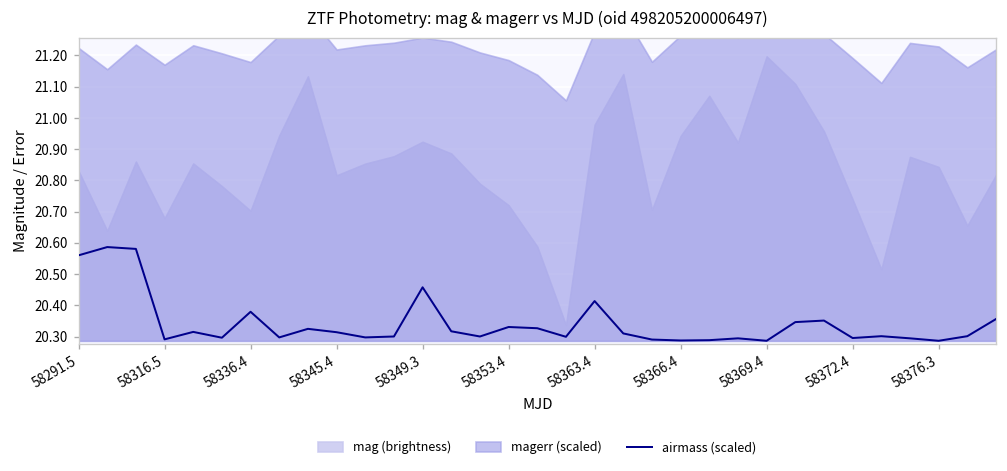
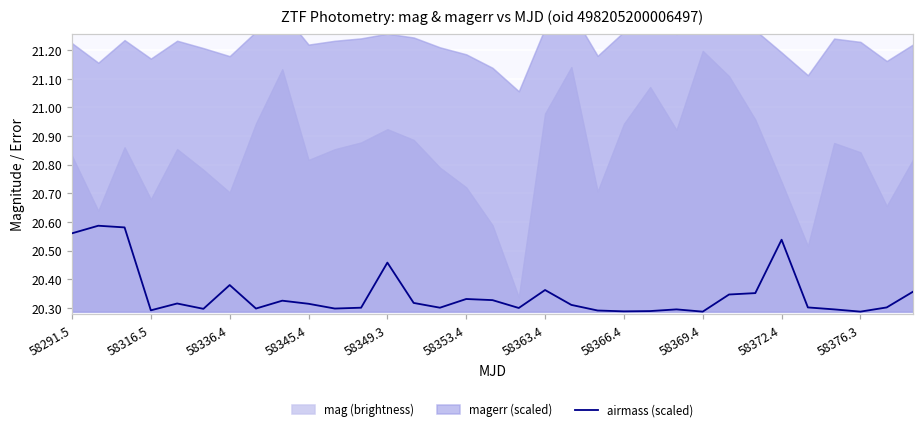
  {
    "airmass (scaled)": {
      "58291.5": 20.56,
      "58316.5": 20.29,
      "58336.4": 20.38,
      "58345.4": 20.31,
      "58349.3": 20.46,
      "58353.4": 20.33,
-     "58363.4": 20.41,
+     "58363.4": 20.36,
      "58366.4": 20.29,
      "58369.4": 20.29,
-     "58372.4": 20.30,
+     "58372.4": 20.54,
      "58376.3": 20.29
    }
  }
